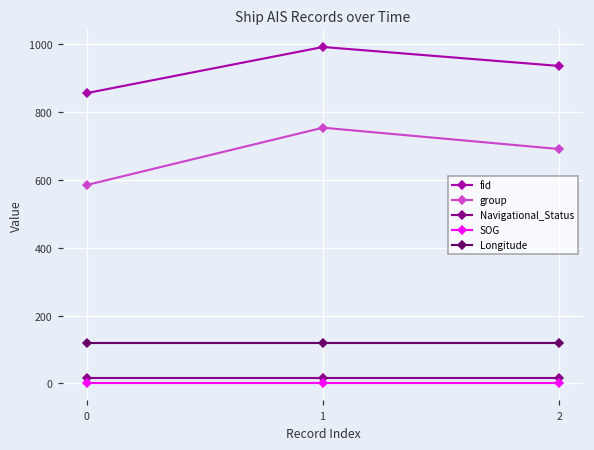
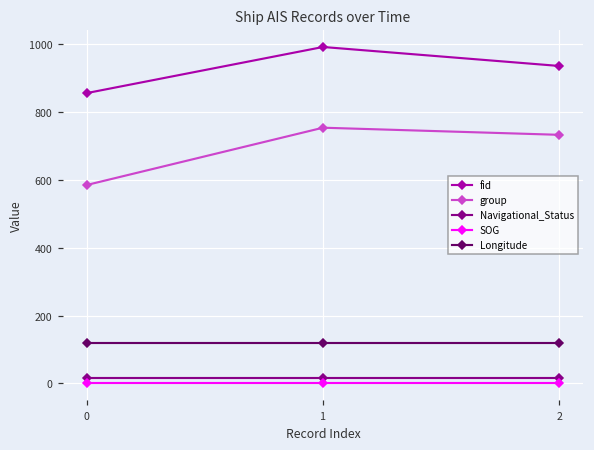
  {
    "group": {
      "0": 590,
      "1": 750,
-     "2": 690
+     "2": 730
    },
    "SOG": {
      "0": 0,
      "1": 0,
      "2": 0
    }
  }
